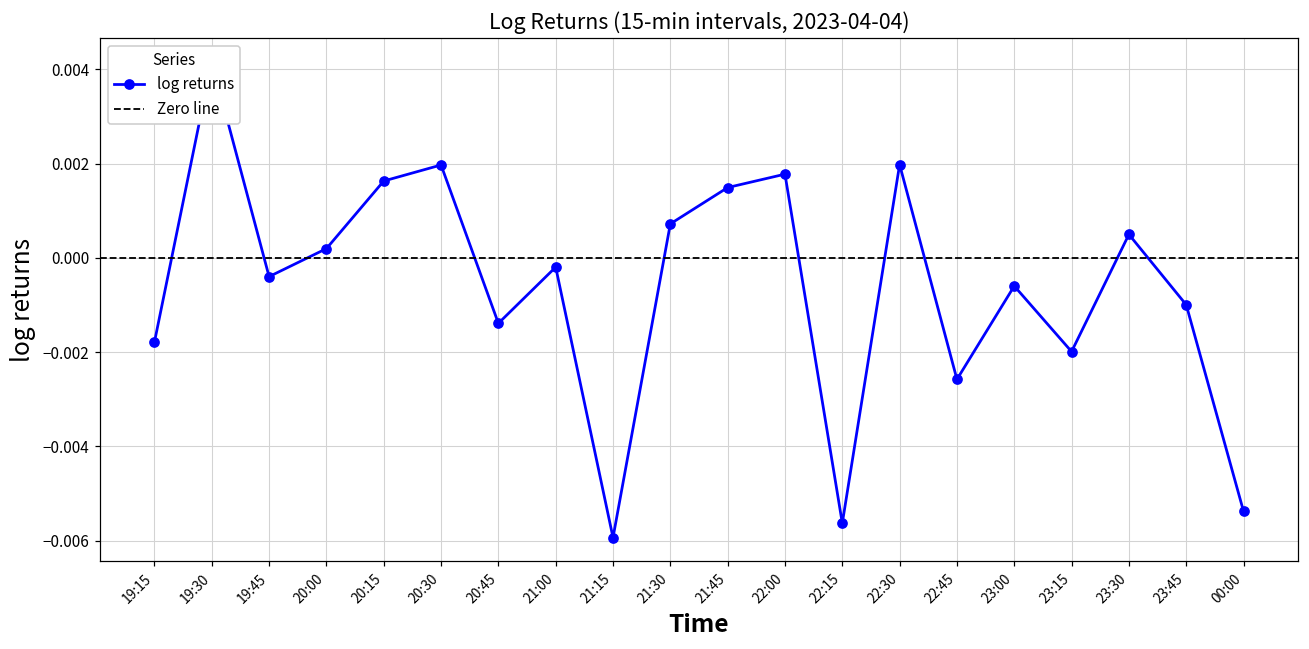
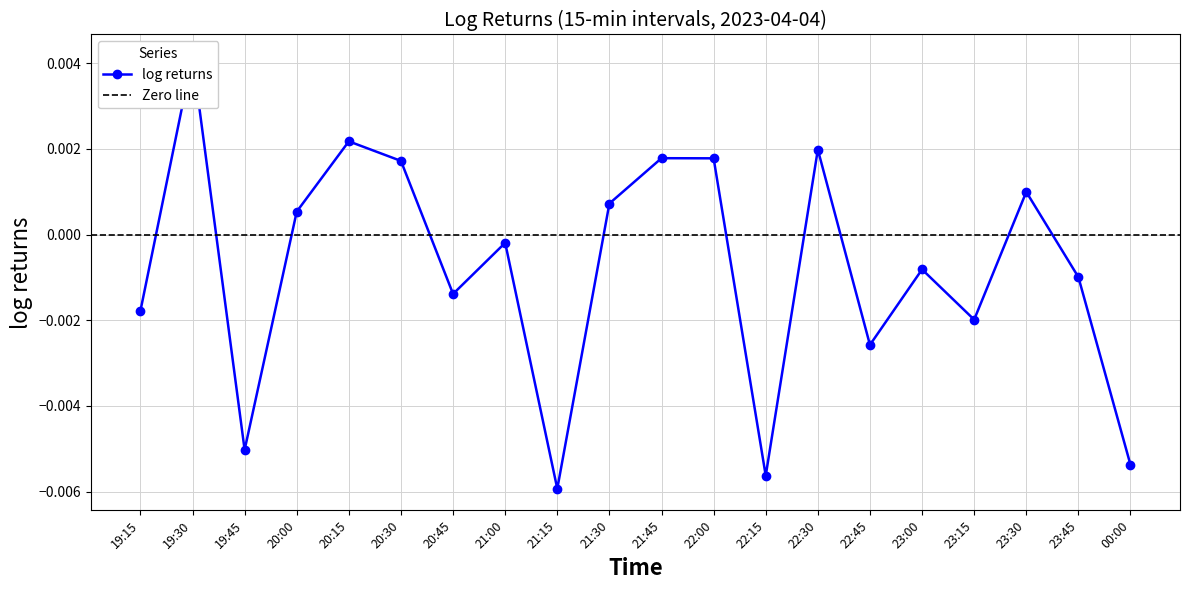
  {
    "19:15": -0.0018,
-   "19:45": -0.0004,
-   "20:00": 0.0002,
-   "20:15": 0.0016,
-   "20:30": 0.0020,
+   "19:45": -0.0050,
+   "20:00": 0.0005,
+   "20:15": 0.0022,
+   "20:30": 0.0017,
    "20:45": -0.0014,
    "21:00": -0.0002,
    "21:15": -0.0059,
    "21:30": 0.0007,
-   "21:45": 0.0015,
+   "21:45": 0.0018,
    "22:00": 0.0018,
    "22:15": -0.0056,
    "22:30": 0.0020,
    "22:45": -0.0026,
-   "23:00": -0.0006,
+   "23:00": -0.0008,
    "23:15": -0.0020,
-   "23:30": 0.0005,
+   "23:30": 0.0010,
    "23:45": -0.0010,
    "00:00": -0.0054
  }
